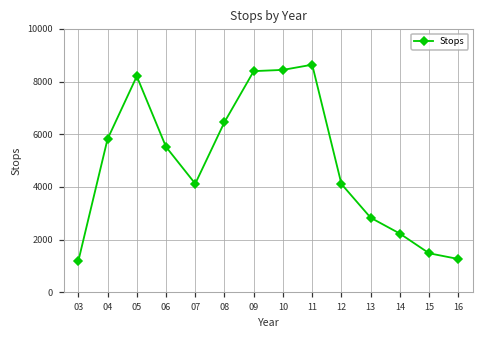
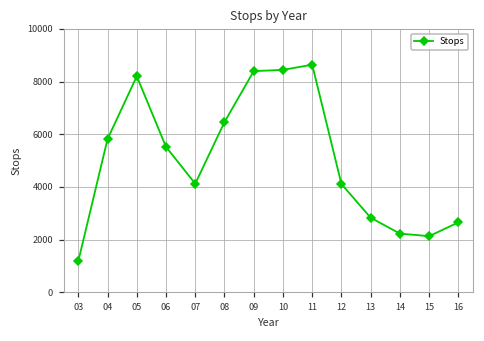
  {
    "03": 1200,
    "04": 5800,
    "05": 8200,
    "06": 5500,
    "07": 4100,
    "08": 6500,
    "09": 8400,
    "10": 8400,
    "11": 8600,
    "12": 4100,
    "13": 2800,
    "14": 2200,
-   "15": 1500,
-   "16": 1300
+   "15": 2100,
+   "16": 2700
  }
